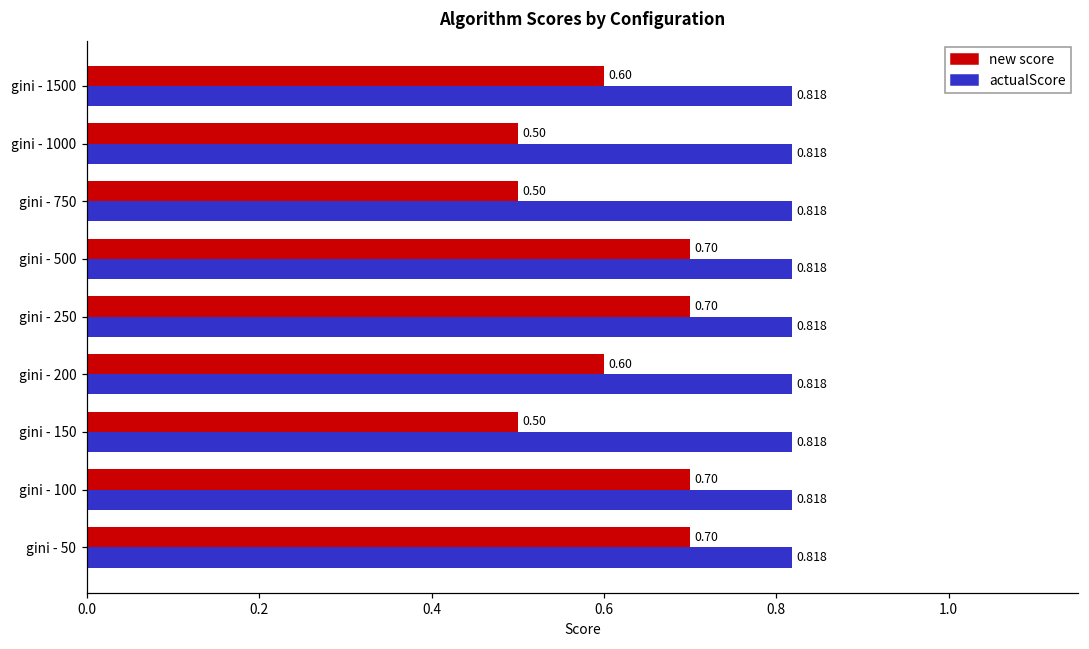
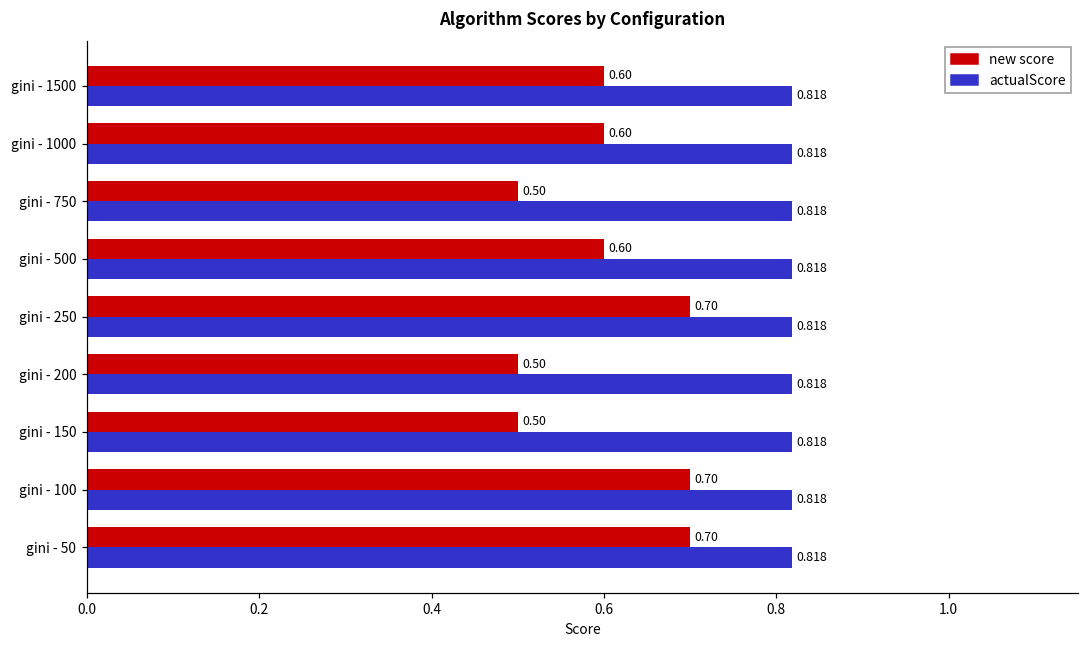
  {
    "new score": {
      "gini - 1500": 0.60,
-     "gini - 1000": 0.50,
+     "gini - 1000": 0.60,
      "gini - 750": 0.50,
-     "gini - 500": 0.70,
+     "gini - 500": 0.60,
      "gini - 250": 0.70,
-     "gini - 200": 0.60,
+     "gini - 200": 0.50,
      "gini - 150": 0.50,
      "gini - 100": 0.70,
      "gini - 50": 0.70
    },
    "actualScore": {
      "gini - 1500": 0.818,
      "gini - 1000": 0.818,
      "gini - 750": 0.818,
      "gini - 500": 0.818,
      "gini - 250": 0.818,
      "gini - 200": 0.818,
      "gini - 150": 0.818,
      "gini - 100": 0.818,
      "gini - 50": 0.818
    }
  }
